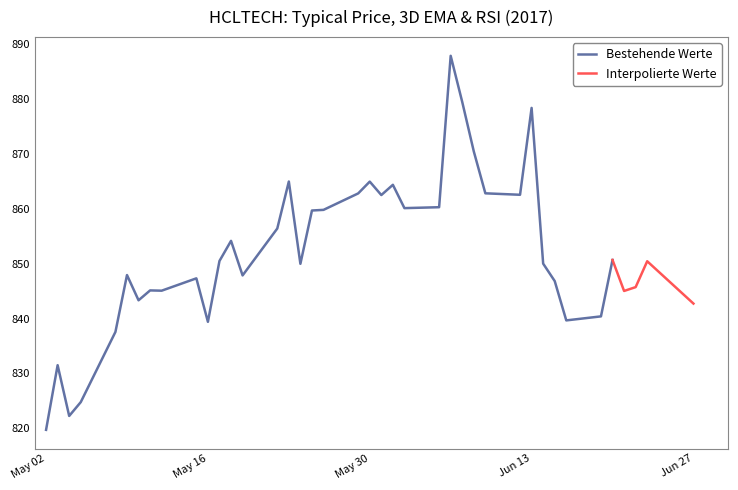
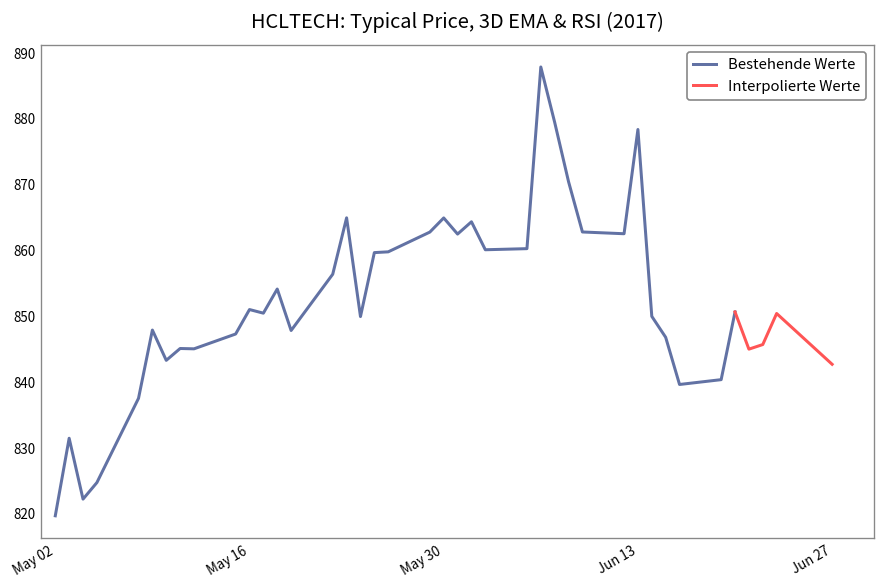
  {
    "Bestehende Werte": {
      "May 02": 820,
-     "May 16": 839,
+     "May 16": 851,
      "May 30": 865,
      "Jun 13": 878
    },
    "Interpolierte Werte": {
      "Jun 27": 843
    }
  }
